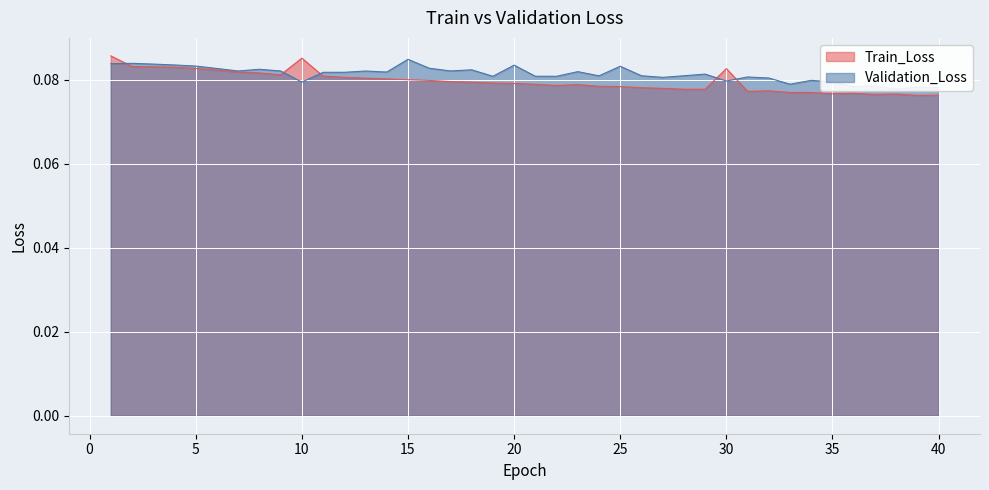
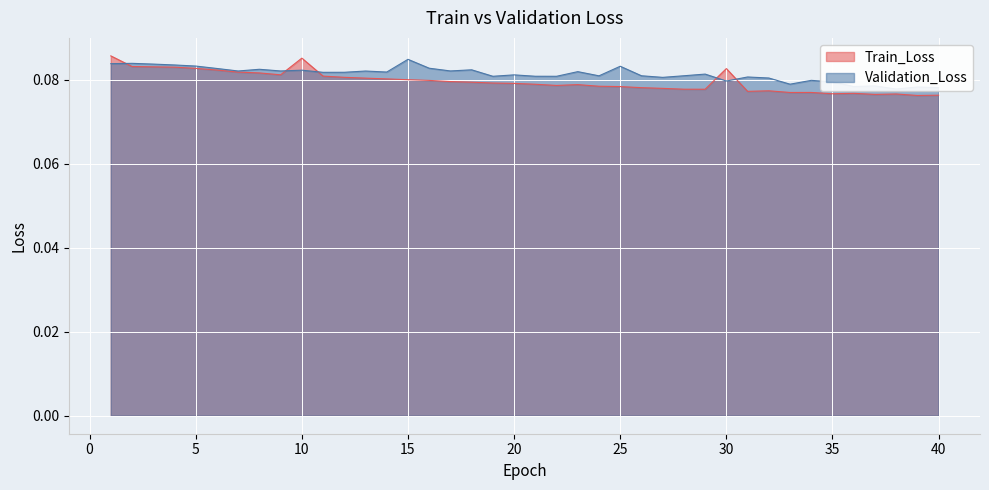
  {
    "Train_Loss": {
      "10": 0.085,
      "15": 0.080,
      "20": 0.079,
      "25": 0.078,
      "30": 0.083,
      "35": 0.077,
      "40": 0.076
    },
    "Validation_Loss": {
-     "10": 0.079,
+     "10": 0.082,
      "15": 0.085,
-     "20": 0.083,
+     "20": 0.081,
      "25": 0.083,
      "30": 0.080
    }
  }
